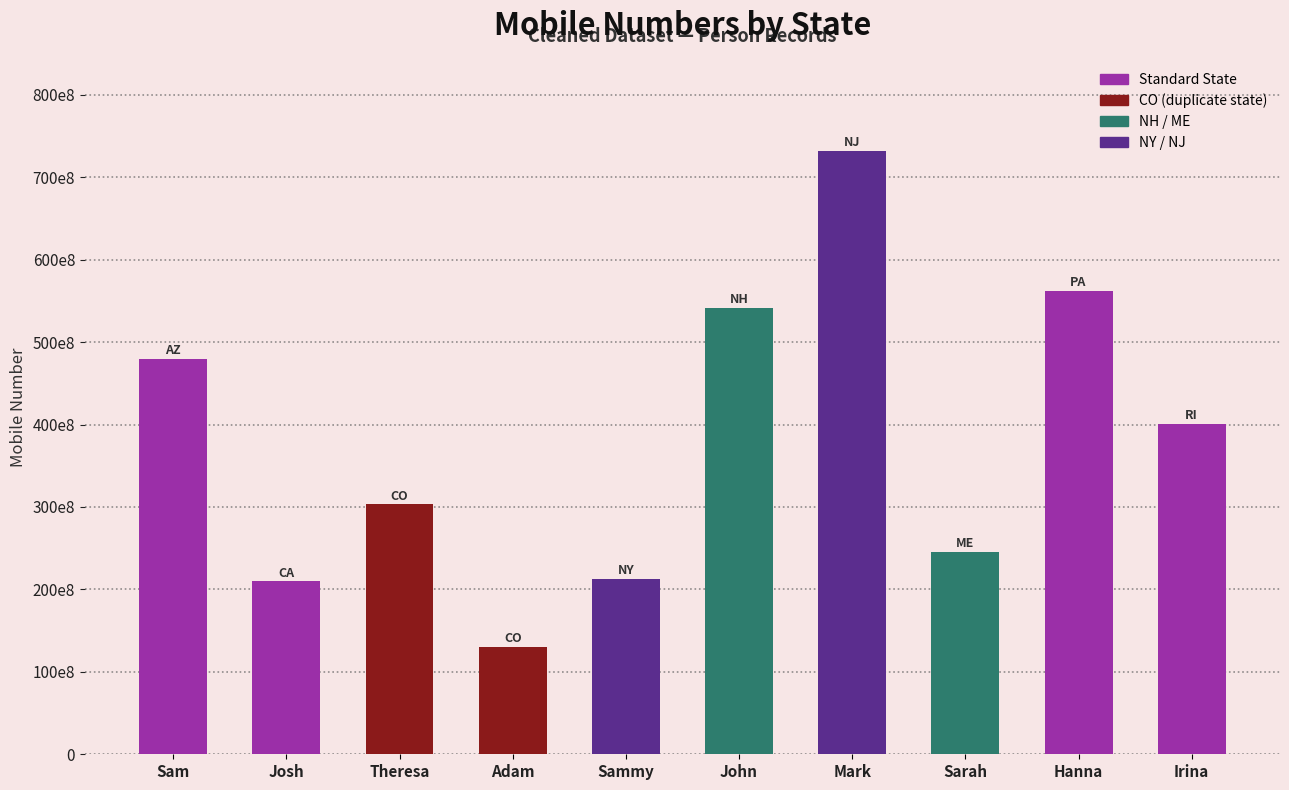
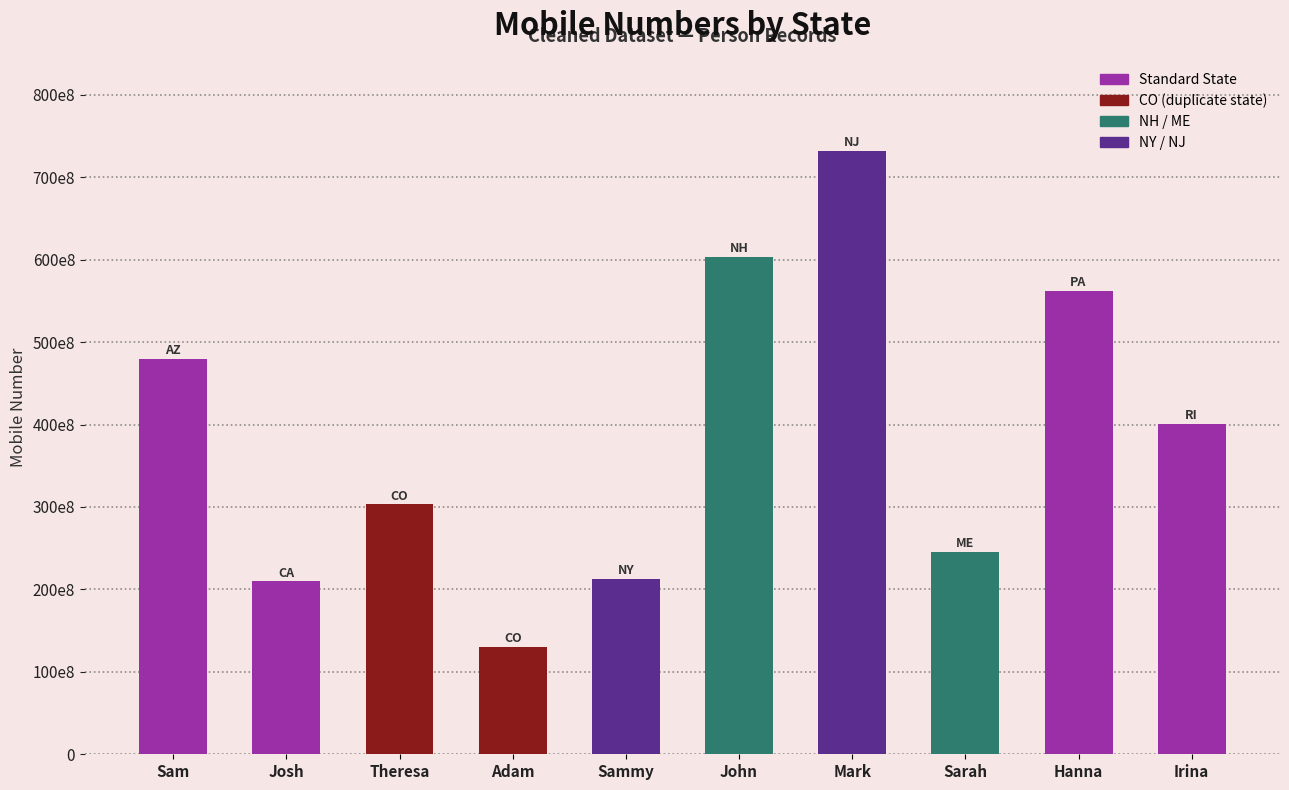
  {
    "Sam": 48000000000,
    "Josh": 21000000000,
    "Theresa": 30000000000,
    "Adam": 13000000000,
    "Sammy": 21000000000,
-   "John": 54000000000,
+   "John": 60000000000,
    "Mark": 73000000000,
    "Sarah": 25000000000,
    "Hanna": 56000000000,
    "Irina": 40000000000
  }
